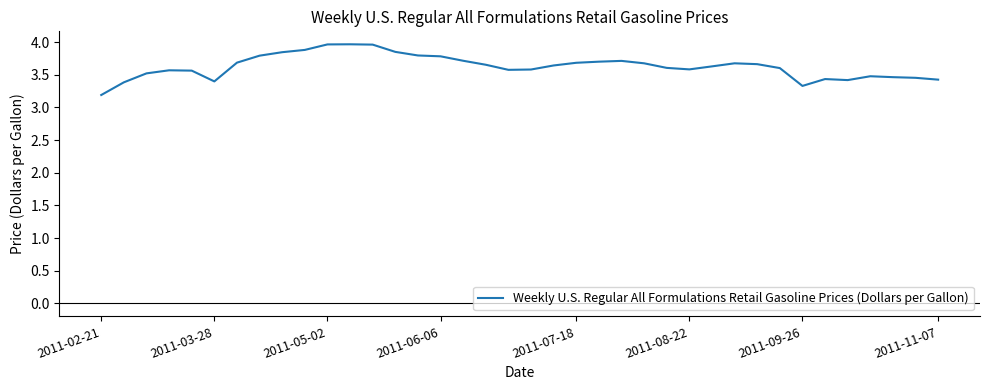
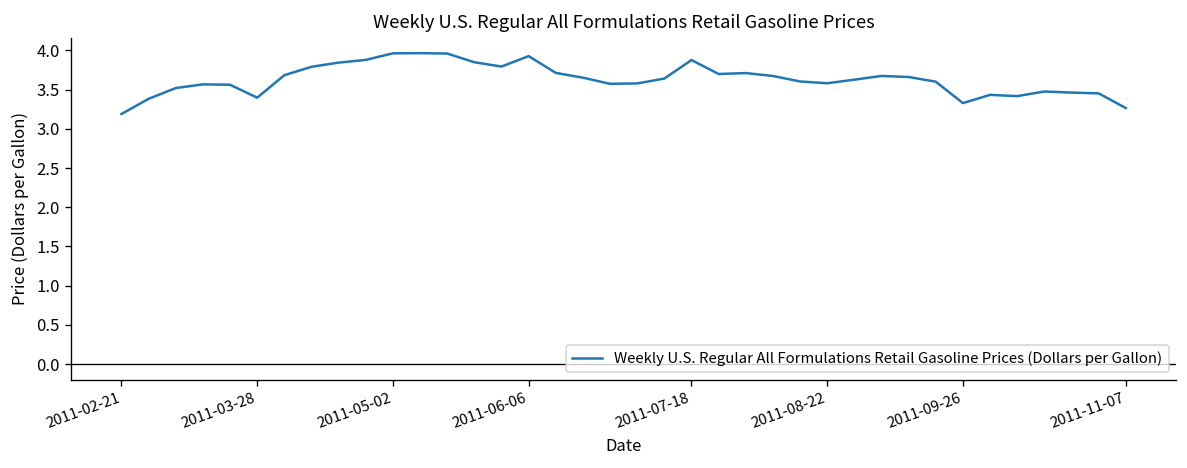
  {
    "2011-02-21": 3.2,
    "2011-03-28": 3.4,
    "2011-05-02": 4.0,
-   "2011-06-06": 3.8,
-   "2011-07-18": 3.7,
+   "2011-06-06": 3.9,
+   "2011-07-18": 3.9,
    "2011-08-22": 3.6,
    "2011-09-26": 3.3,
-   "2011-11-07": 3.4
+   "2011-11-07": 3.3
  }
